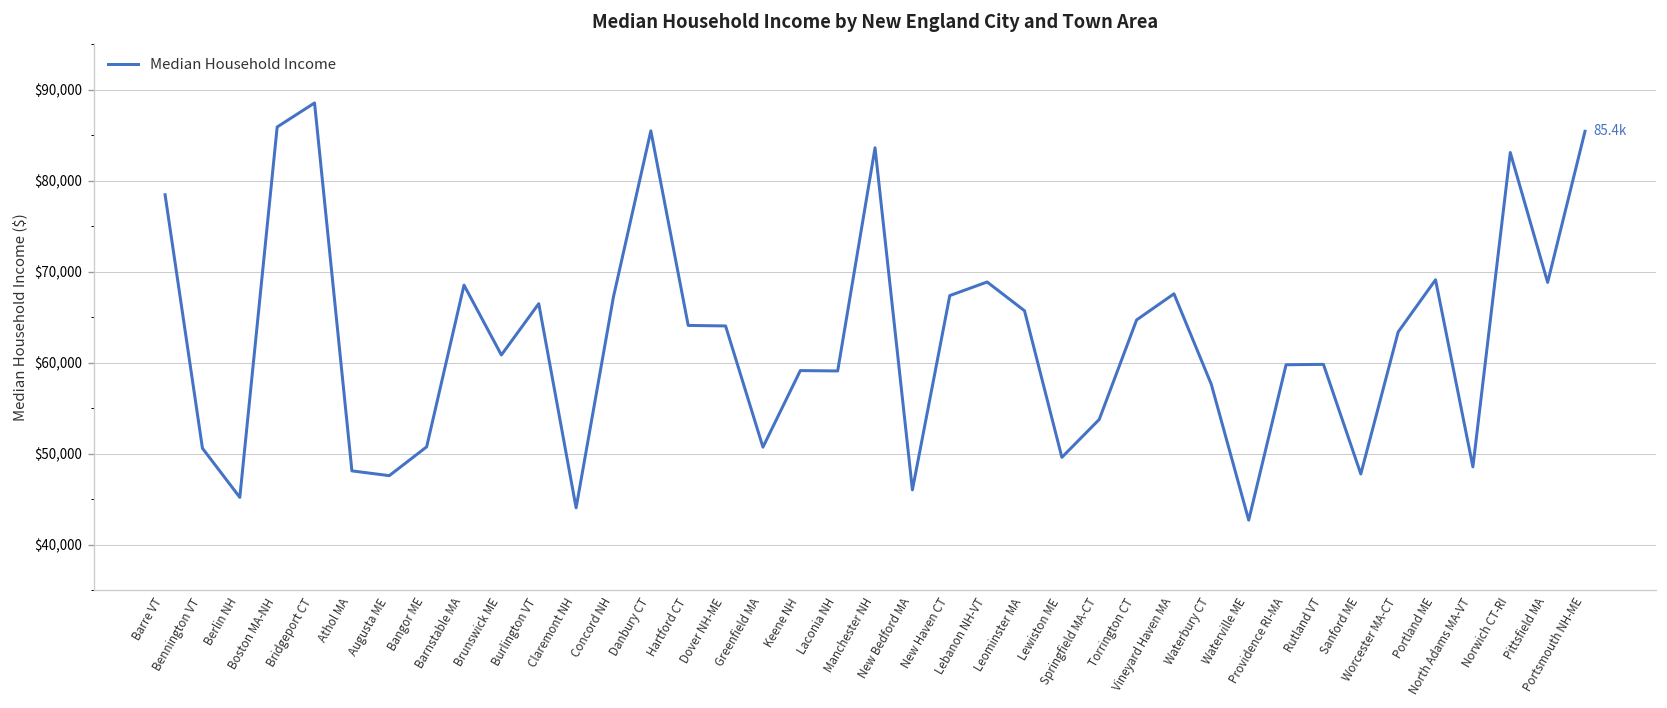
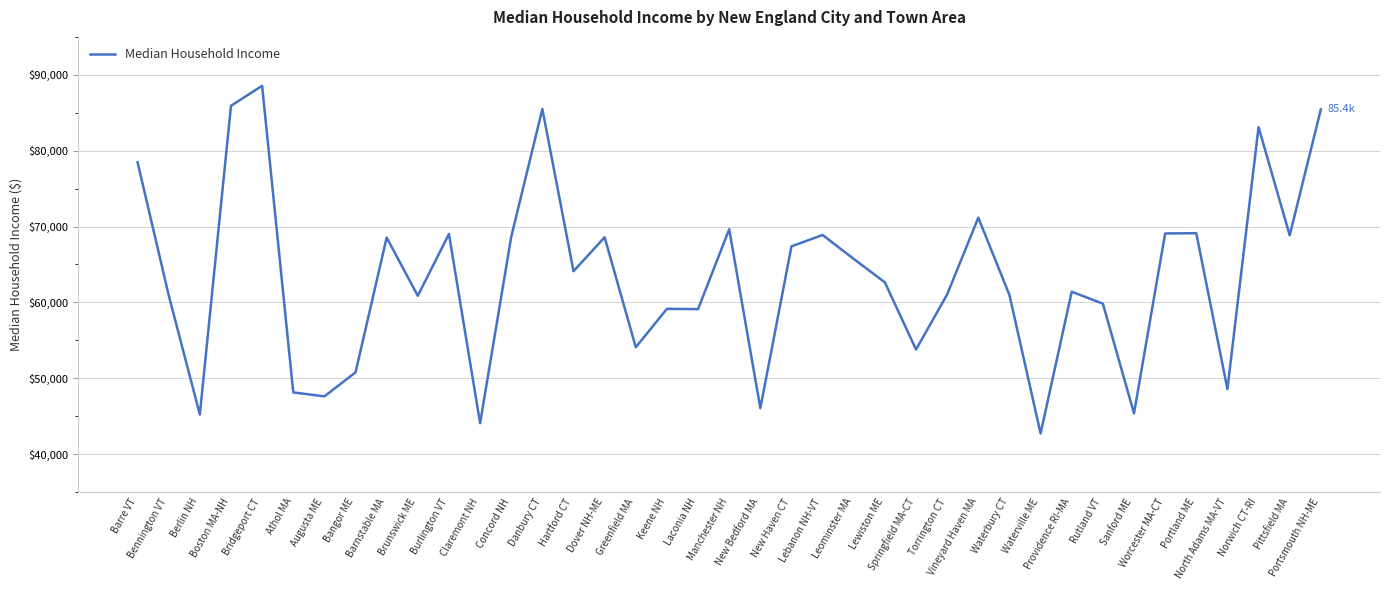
  {
    "Barre VT": "$78,000",
-   "Bennington VT": "$51,000",
+   "Bennington VT": "$61,000",
    "Berlin NH": "$45,000",
    "Boston MA-NH": "$86,000",
    "Bridgeport CT": "$89,000",
    "Athol MA": "$48,000",
    "Augusta ME": "$48,000",
    "Bangor ME": "$51,000",
    "Barnstable MA": "$69,000",
    "Brunswick ME": "$61,000",
-   "Burlington VT": "$67,000",
+   "Burlington VT": "$69,000",
    "Claremont NH": "$44,000",
-   "Concord NH": "$67,000",
+   "Concord NH": "$69,000",
    "Danbury CT": "$85,000",
    "Hartford CT": "$64,000",
-   "Dover NH-ME": "$64,000",
-   "Greenfield MA": "$51,000",
+   "Dover NH-ME": "$69,000",
+   "Greenfield MA": "$54,000",
    "Keene NH": "$59,000",
    "Laconia NH": "$59,000",
-   "Manchester NH": "$84,000",
+   "Manchester NH": "$70,000",
    "New Bedford MA": "$46,000",
    "New Haven CT": "$67,000",
    "Lebanon NH-VT": "$69,000",
    "Leominster MA": "$66,000",
-   "Lewiston ME": "$50,000",
+   "Lewiston ME": "$63,000",
    "Springfield MA-CT": "$54,000",
-   "Torrington CT": "$65,000",
-   "Vineyard Haven MA": "$68,000",
-   "Waterbury CT": "$58,000",
+   "Torrington CT": "$61,000",
+   "Vineyard Haven MA": "$71,000",
+   "Waterbury CT": "$61,000",
    "Waterville ME": "$43,000",
-   "Providence RI-MA": "$60,000",
+   "Providence RI-MA": "$61,000",
    "Rutland VT": "$60,000",
-   "Sanford ME": "$48,000",
-   "Worcester MA-CT": "$63,000",
+   "Sanford ME": "$45,000",
+   "Worcester MA-CT": "$69,000",
    "Portland ME": "$69,000",
    "North Adams MA-VT": "$49,000",
    "Norwich CT-RI": "$83,000",
    "Pittsfield MA": "$69,000"
  }
